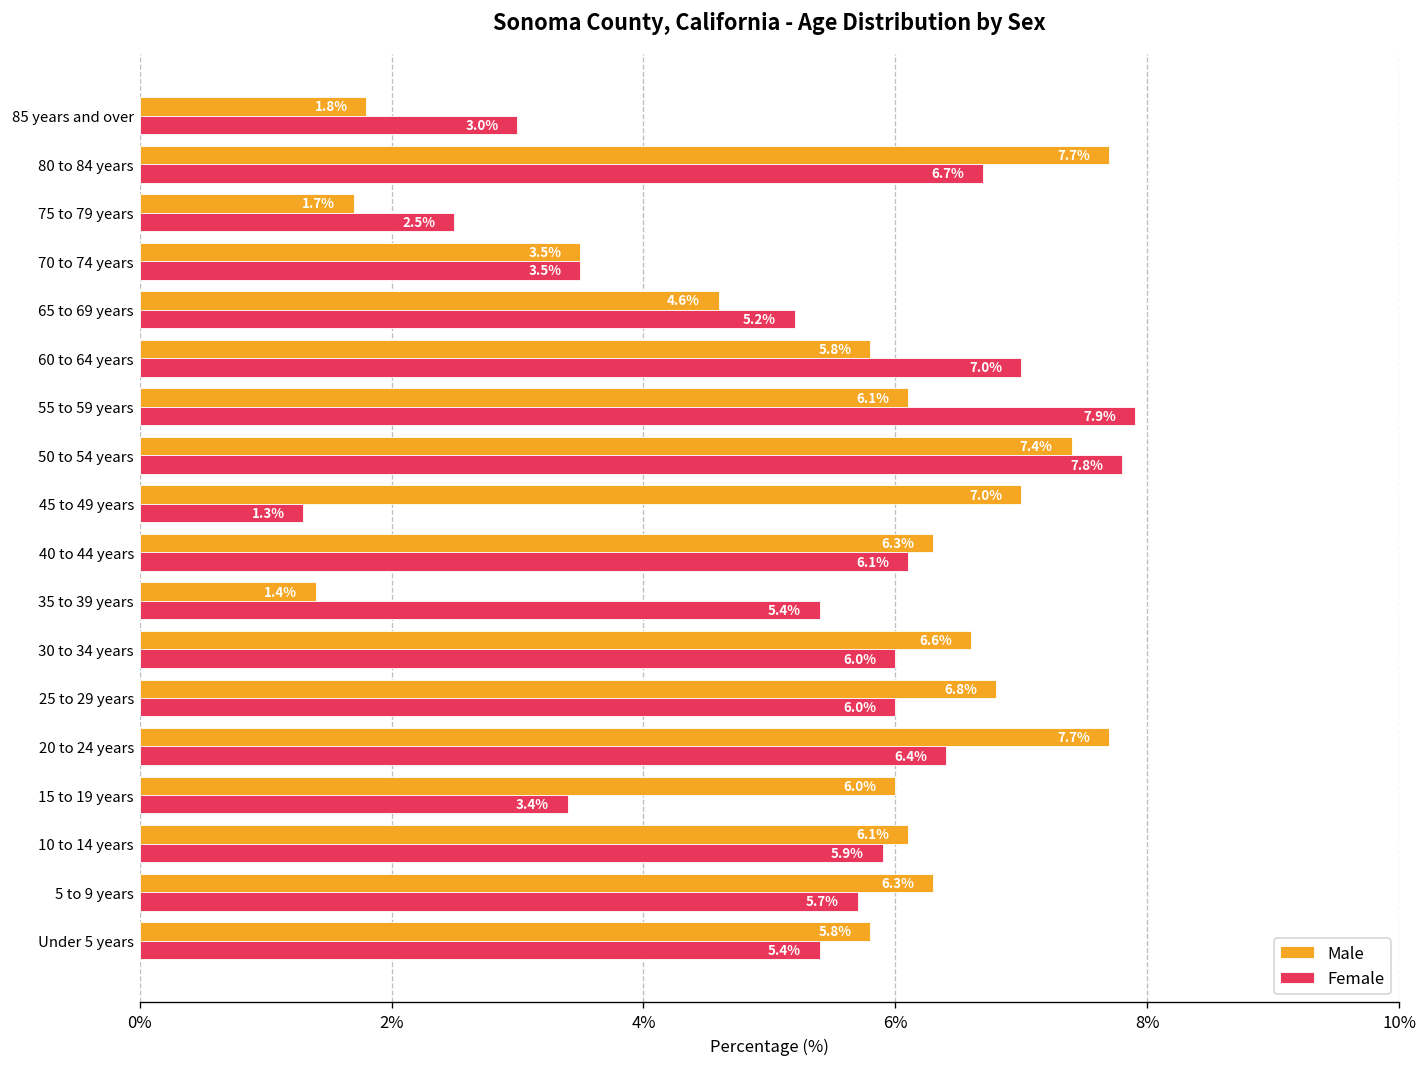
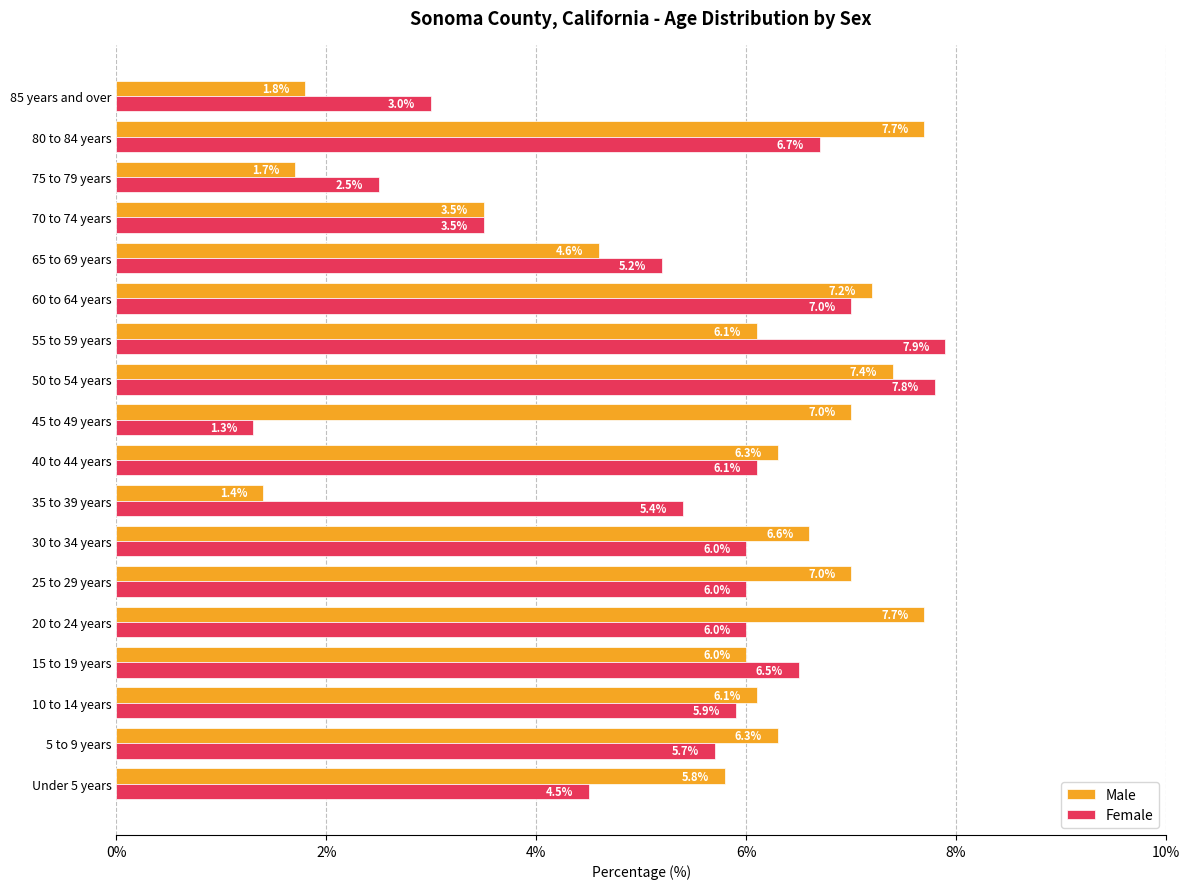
  {
    "Male": {
      "85 years and over": "1.8%",
      "80 to 84 years": "7.7%",
      "75 to 79 years": "1.7%",
      "70 to 74 years": "3.5%",
      "65 to 69 years": "4.6%",
-     "60 to 64 years": "5.8%",
+     "60 to 64 years": "7.2%",
      "55 to 59 years": "6.1%",
      "50 to 54 years": "7.4%",
      "45 to 49 years": "7.0%",
      "40 to 44 years": "6.3%",
      "35 to 39 years": "1.4%",
      "30 to 34 years": "6.6%",
-     "25 to 29 years": "6.8%",
+     "25 to 29 years": "7.0%",
      "20 to 24 years": "7.7%",
      "15 to 19 years": "6.0%",
      "10 to 14 years": "6.1%",
      "5 to 9 years": "6.3%",
      "Under 5 years": "5.8%"
    },
    "Female": {
      "85 years and over": "3.0%",
      "80 to 84 years": "6.7%",
      "75 to 79 years": "2.5%",
      "70 to 74 years": "3.5%",
      "65 to 69 years": "5.2%",
      "60 to 64 years": "7.0%",
      "55 to 59 years": "7.9%",
      "50 to 54 years": "7.8%",
      "45 to 49 years": "1.3%",
      "40 to 44 years": "6.1%",
      "35 to 39 years": "5.4%",
      "30 to 34 years": "6.0%",
      "25 to 29 years": "6.0%",
-     "20 to 24 years": "6.4%",
-     "15 to 19 years": "3.4%",
+     "20 to 24 years": "6.0%",
+     "15 to 19 years": "6.5%",
      "10 to 14 years": "5.9%",
      "5 to 9 years": "5.7%",
-     "Under 5 years": "5.4%"
+     "Under 5 years": "4.5%"
    }
  }
